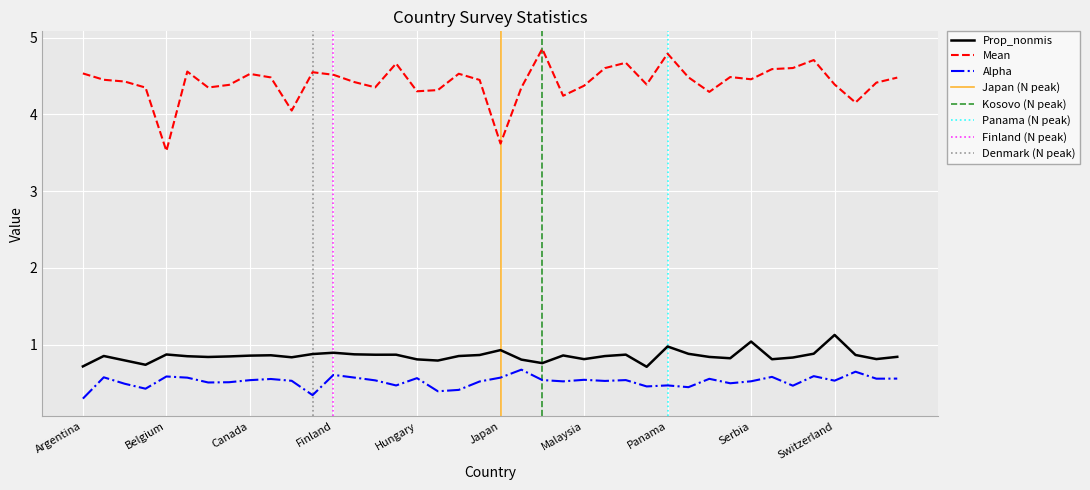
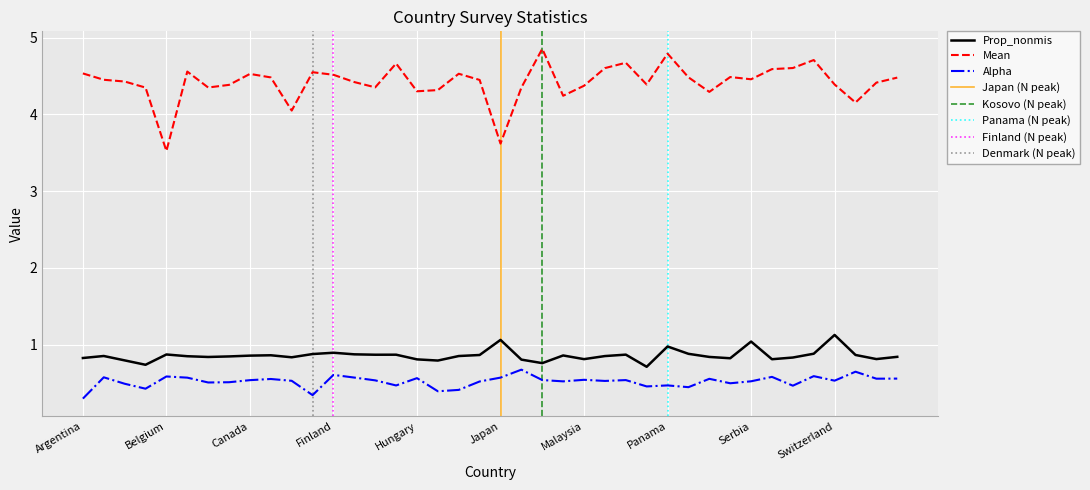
  {
    "Prop_nonmis": {
-     "Argentina": 0.7,
+     "Argentina": 0.8,
      "Belgium": 0.9,
      "Canada": 0.9,
      "Finland": 0.9,
      "Hungary": 0.8,
-     "Japan": 0.9,
+     "Japan": 1.1,
      "Malaysia": 0.8,
      "Panama": 1.0,
      "Serbia": 1.0,
      "Switzerland": 1.1
    },
    "Mean": {
      "Argentina": 4.5,
      "Belgium": 3.5,
      "Canada": 4.5,
      "Finland": 4.5,
      "Hungary": 4.3,
      "Japan": 3.6,
      "Malaysia": 4.4,
      "Panama": 4.8,
      "Serbia": 4.5,
      "Switzerland": 4.4
    },
    "Alpha": {
      "Argentina": 0.3,
      "Belgium": 0.6,
      "Canada": 0.5,
      "Finland": 0.6,
      "Hungary": 0.6,
      "Japan": 0.6,
      "Malaysia": 0.5,
      "Panama": 0.5,
      "Serbia": 0.5,
      "Switzerland": 0.5
    }
  }
